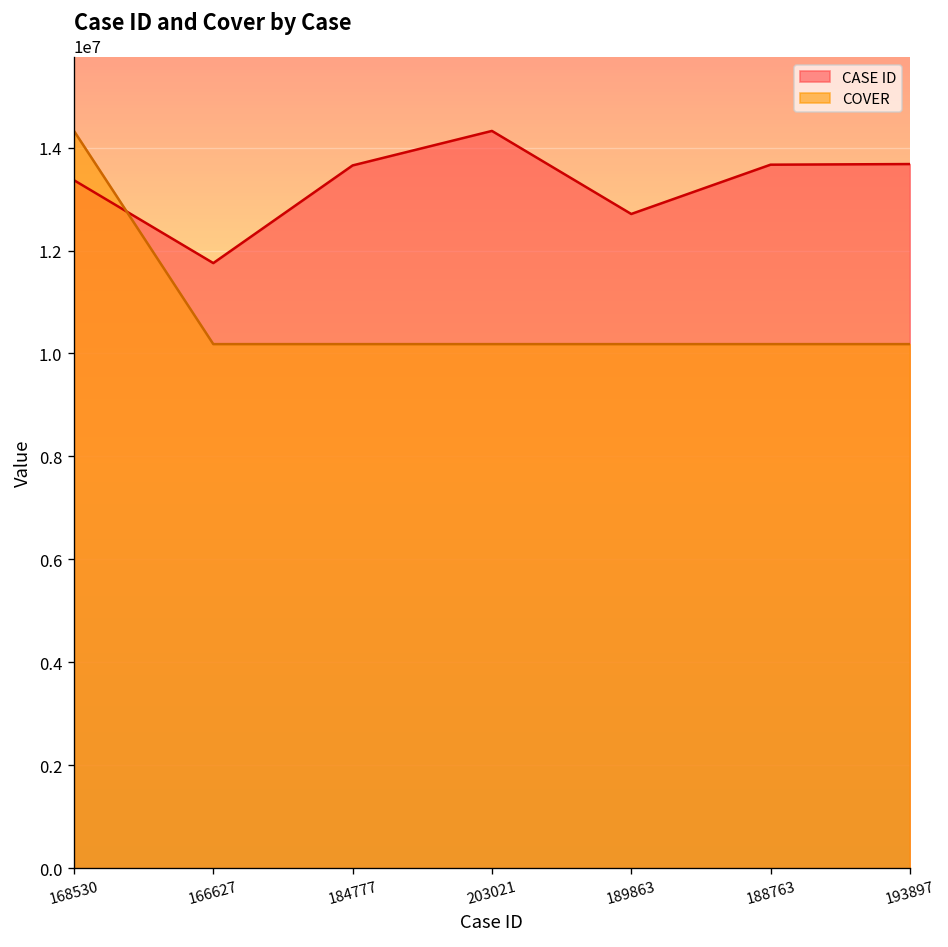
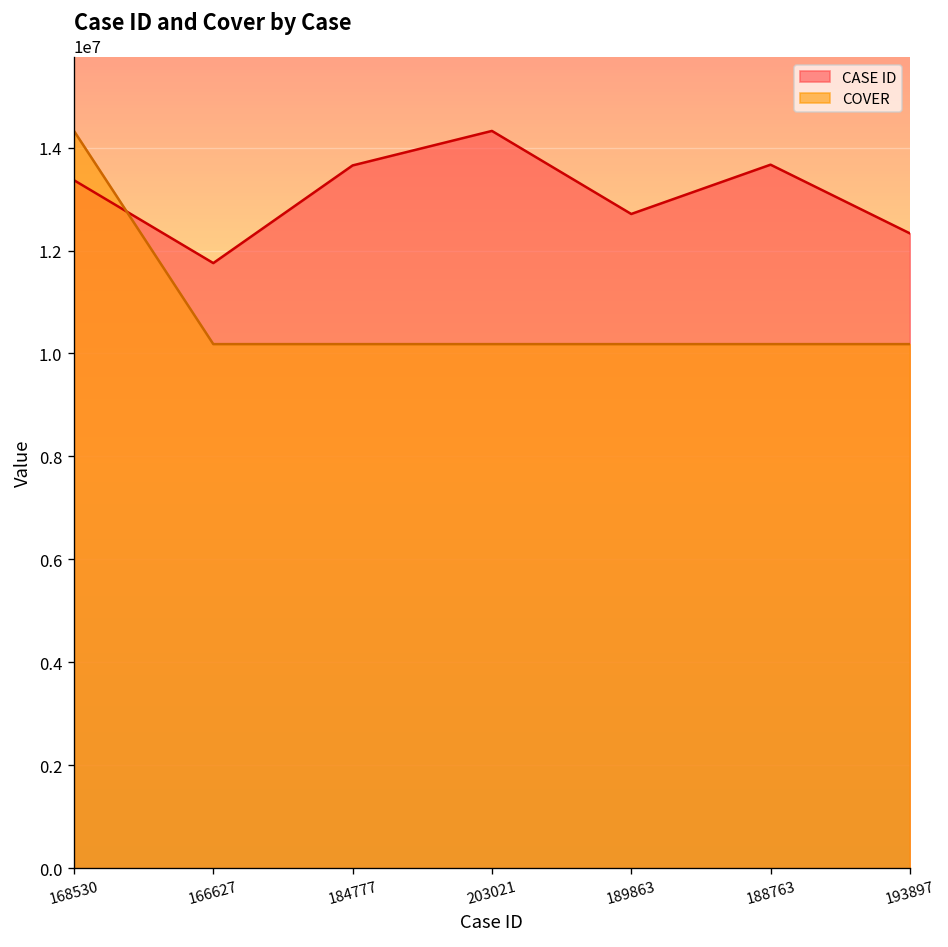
  {
    "CASE ID": {
      "168530": 13400000,
      "166627": 11800000,
      "184777": 13700000,
      "203021": 14300000,
      "189863": 12700000,
      "188763": 13700000,
-     "193897": 13700000
+     "193897": 12300000
    },
    "COVER": {
      "168530": 14300000,
      "166627": 10200000,
      "184777": 10200000,
      "203021": 10200000,
      "189863": 10200000,
      "188763": 10200000,
      "193897": 10200000
    }
  }
